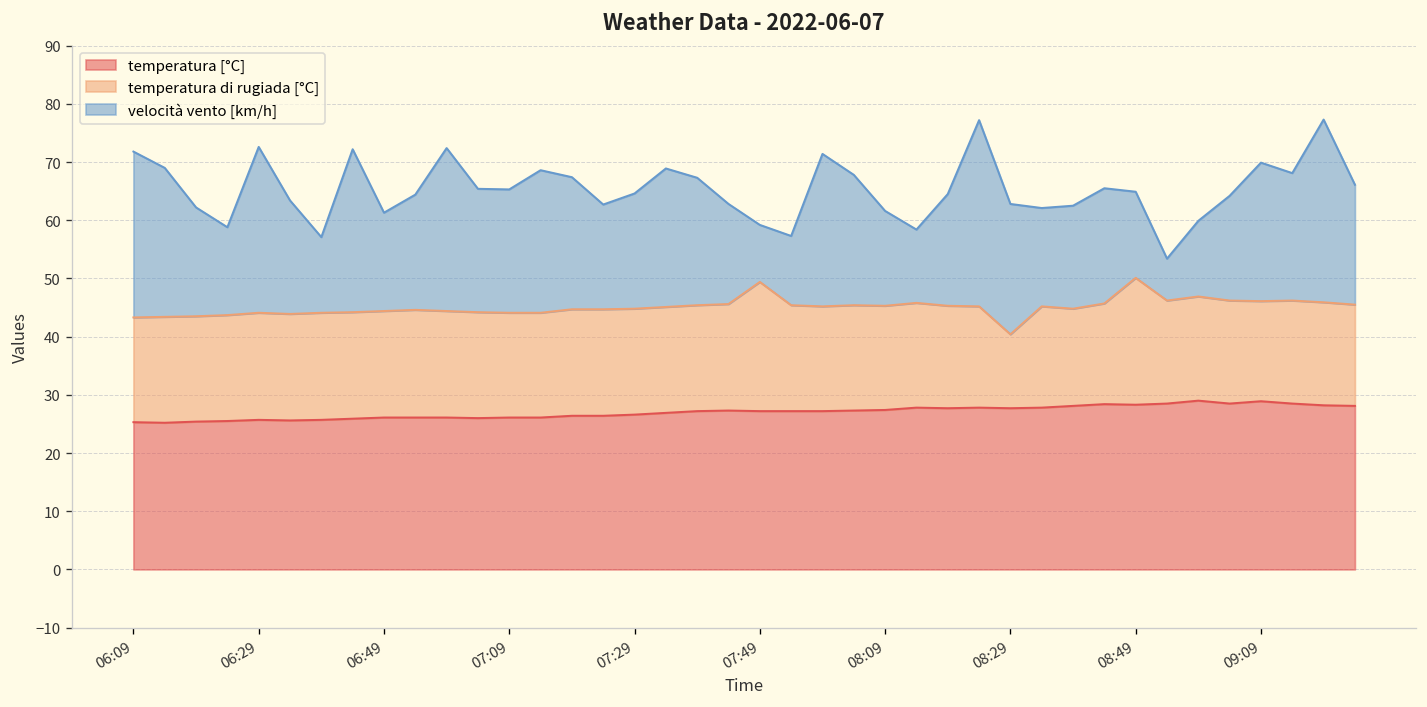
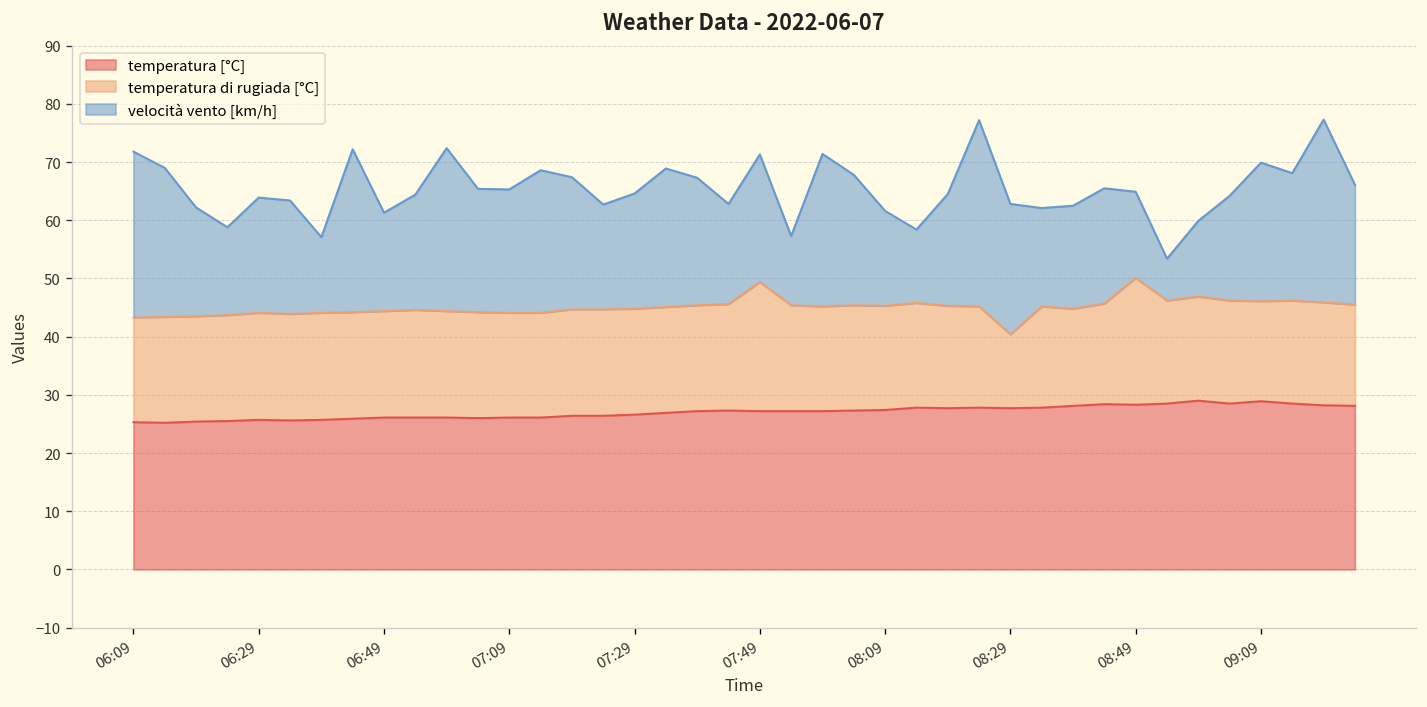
  {
    "temperatura [°C]": {
      "06:09": 25,
      "06:29": 26,
      "06:49": 26,
      "07:09": 26,
      "07:29": 27,
      "07:49": 27,
      "08:09": 27,
      "08:29": 28,
      "08:49": 28,
      "09:09": 29
    },
    "temperatura di rugiada [°C]": {
      "06:09": 18,
      "06:29": 18,
      "06:49": 18,
      "07:09": 18,
      "07:29": 18,
      "07:49": 22,
      "08:09": 18,
      "08:29": 13,
      "08:49": 22,
      "09:09": 17
    },
    "velocità vento [km/h]": {
      "06:09": 29,
-     "06:29": 29,
+     "06:29": 20,
      "06:49": 17,
      "07:09": 21,
      "07:29": 20,
-     "07:49": 10,
+     "07:49": 22,
      "08:09": 16,
      "08:29": 22,
      "08:49": 15,
      "09:09": 24
    }
  }
